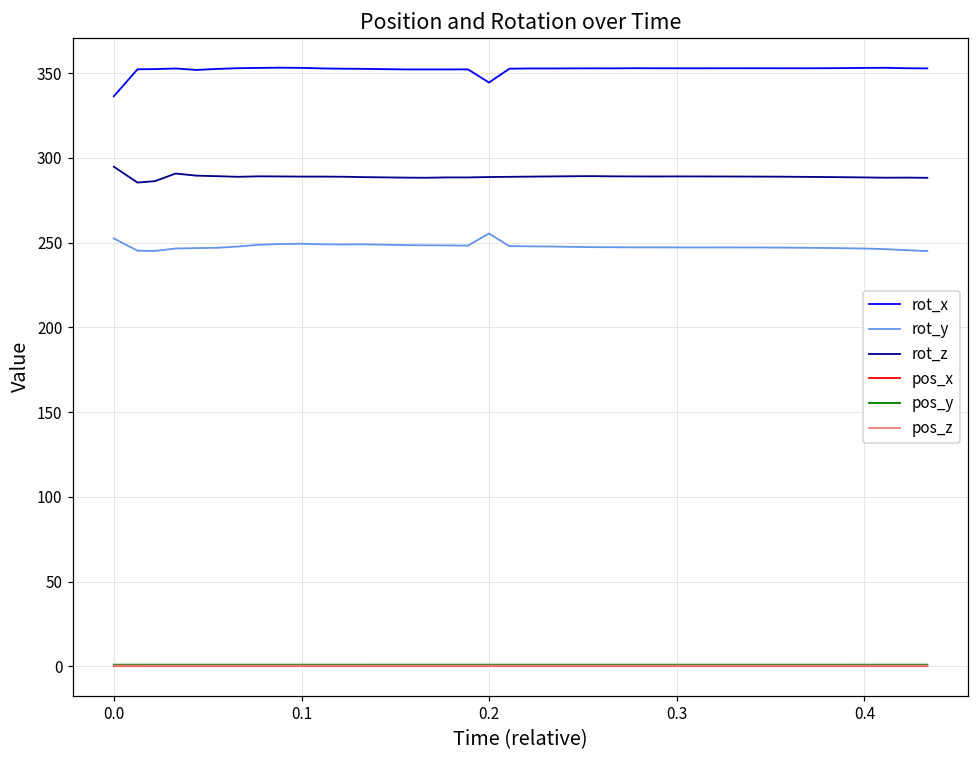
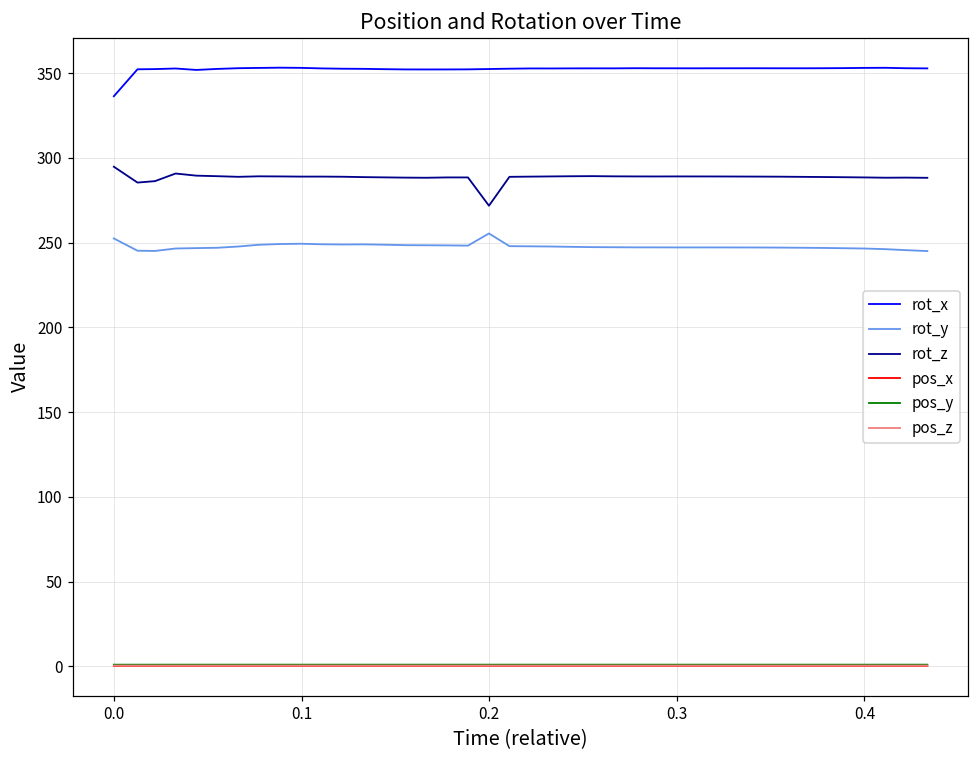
  {
    "rot_x": {
      "0.0": 336,
-     "0.2": 345
+     "0.2": 353
    },
    "rot_y": {
      "0.0": 253,
      "0.2": 255
    },
    "rot_z": {
      "0.0": 295,
-     "0.2": 289
+     "0.2": 272
    }
  }
